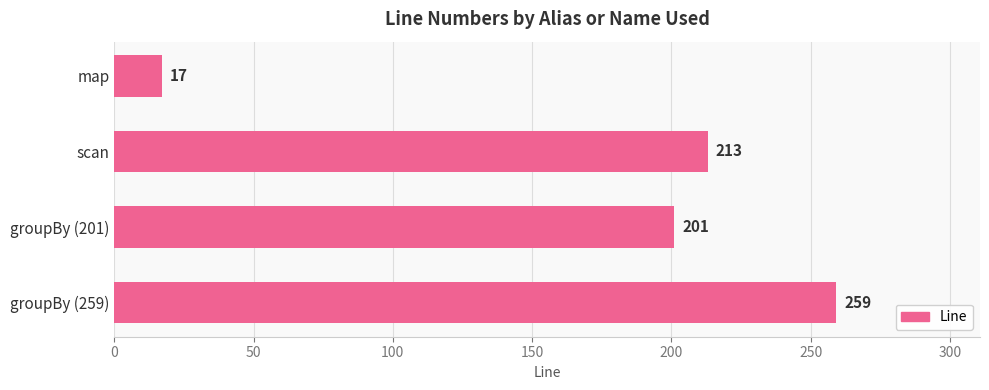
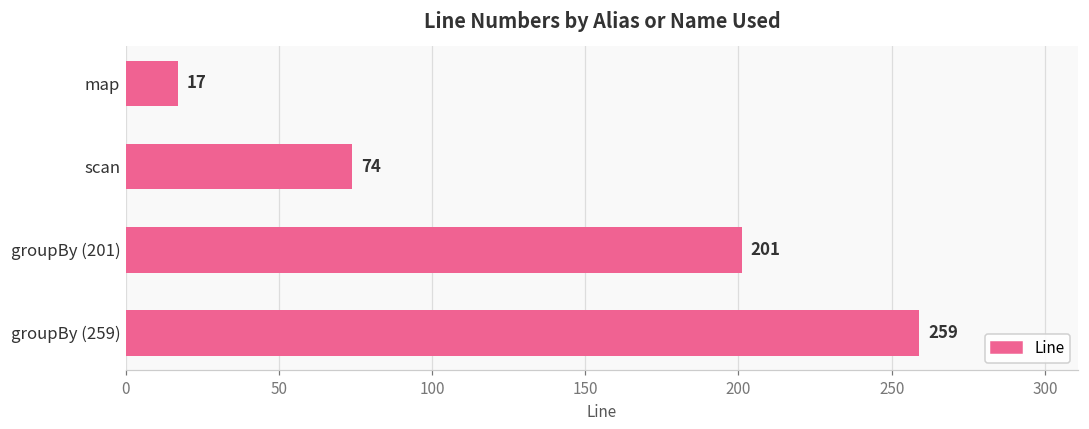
  {
    "map": 17,
-   "scan": 213,
+   "scan": 74,
    "groupBy (201)": 201,
    "groupBy (259)": 259
  }
